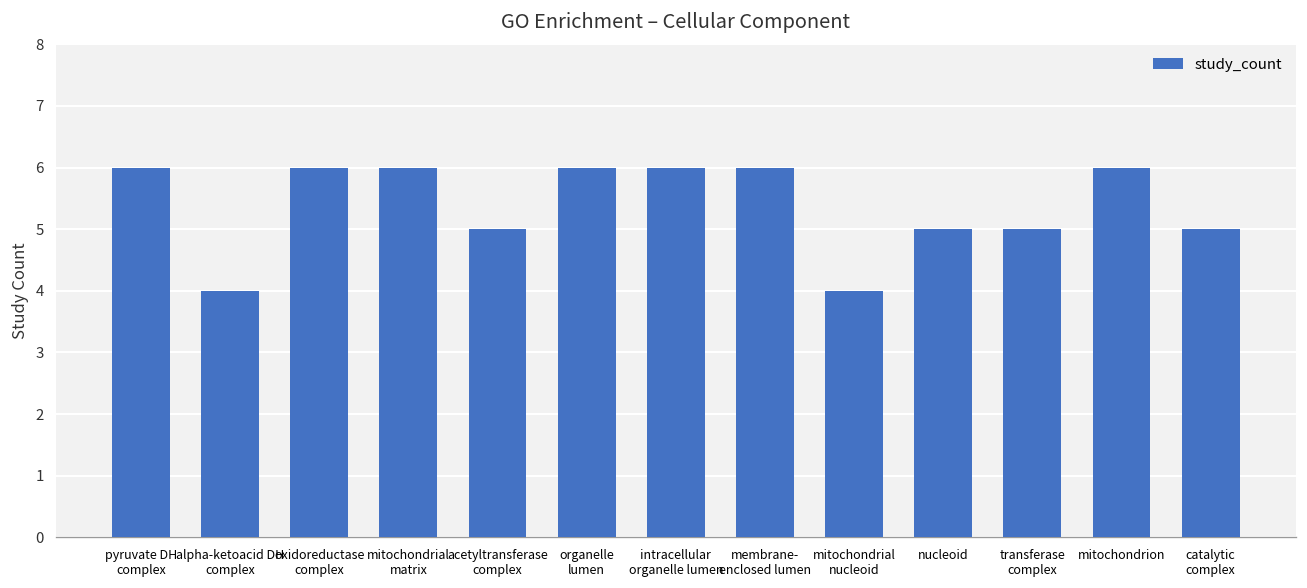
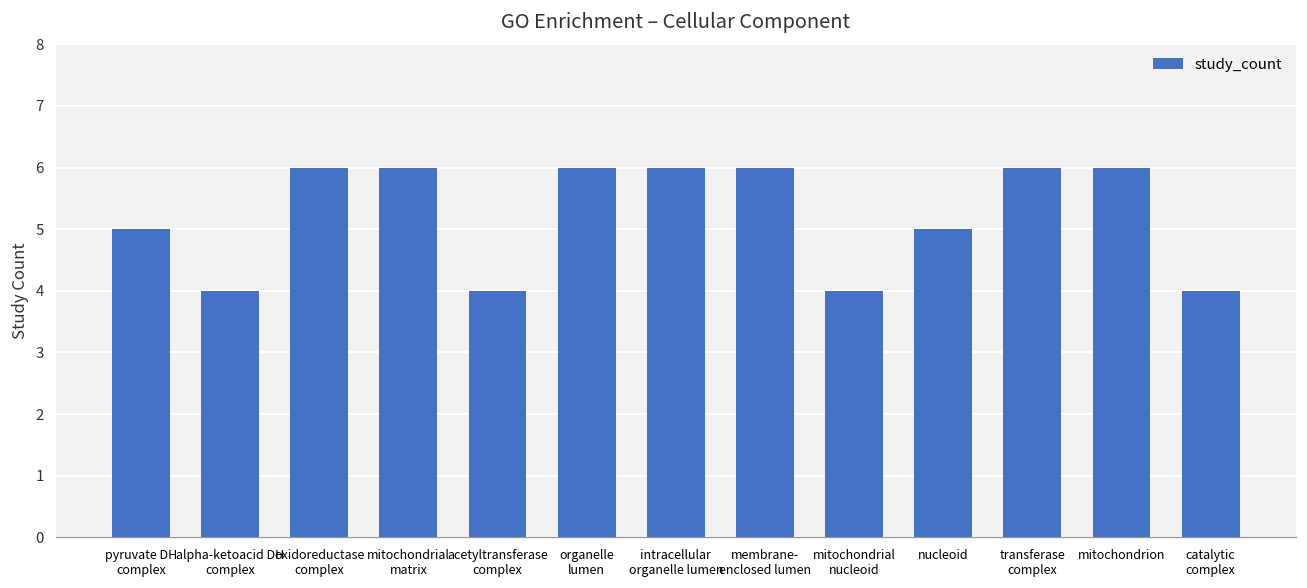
  {
-   "pyruvate DH complex": 6,
+   "pyruvate DH complex": 5,
    "alpha-ketoacid DH complex": 4,
    "oxidoreductase complex": 6,
    "mitochondrial matrix": 6,
-   "acetyltransferase complex": 5,
+   "acetyltransferase complex": 4,
    "organelle lumen": 6,
    "intracellular organelle lumen": 6,
    "membrane- enclosed lumen": 6,
    "mitochondrial nucleoid": 4,
    "nucleoid": 5,
-   "transferase complex": 5,
+   "transferase complex": 6,
    "mitochondrion": 6,
-   "catalytic complex": 5
+   "catalytic complex": 4
  }
